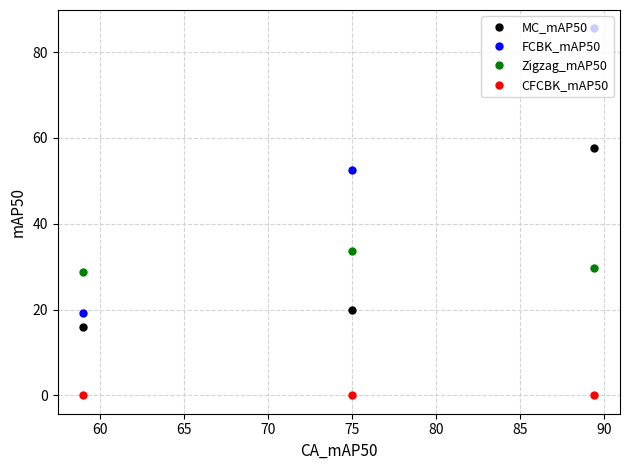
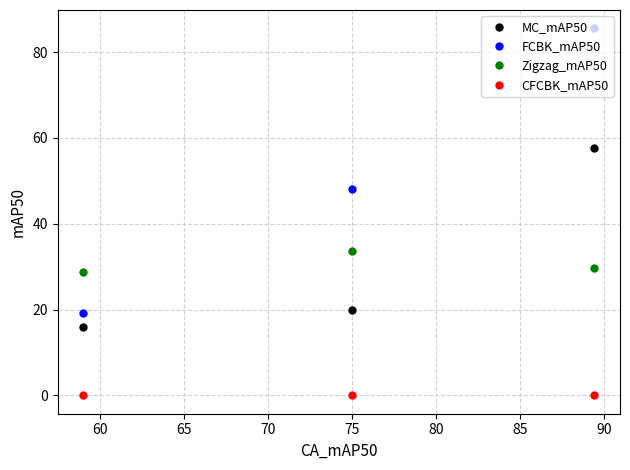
  {
    "MC_mAP50": {
      "75": 20
    },
    "FCBK_mAP50": {
-     "75": 53
+     "75": 48
    },
    "Zigzag_mAP50": {
      "75": 34
    },
    "CFCBK_mAP50": {
      "75": 0
    }
  }
